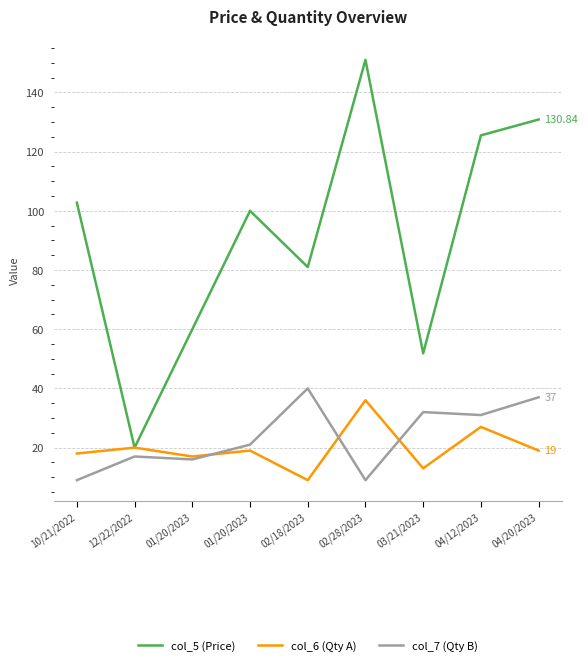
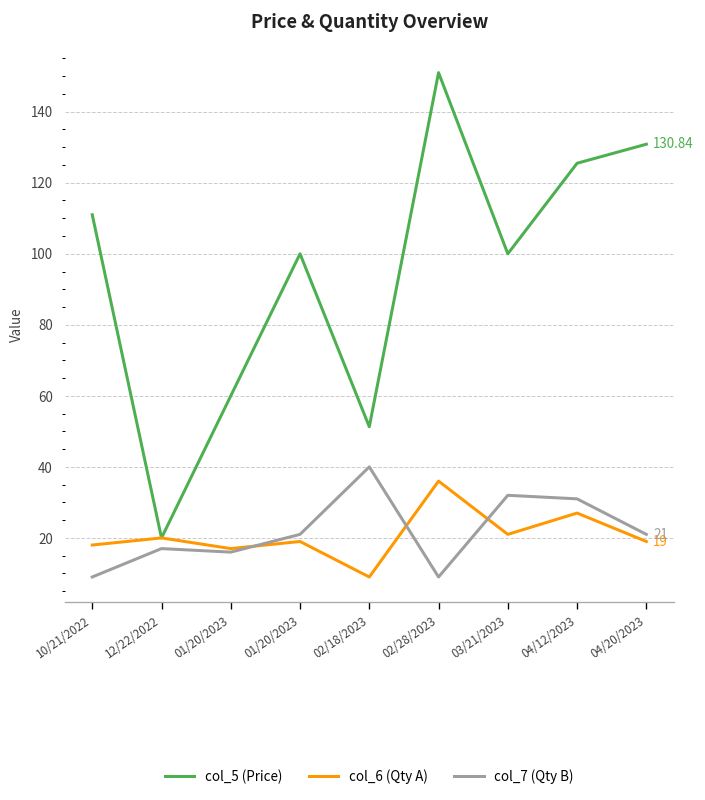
  {
    "col_5 (Price)": {
-     "10/21/2022": 103,
-     "02/18/2023": 81,
+     "10/21/2022": 111,
+     "02/18/2023": 51,
      "02/28/2023": 151,
-     "03/21/2023": 52,
+     "03/21/2023": 100,
      "04/12/2023": 125
    },
    "col_6 (Qty A)": {
      "10/21/2022": 18,
      "02/18/2023": 9,
      "02/28/2023": 36,
-     "03/21/2023": 13,
+     "03/21/2023": 21,
      "04/12/2023": 27
    },
    "col_7 (Qty B)": {
-     "04/20/2023": 37
+     "04/20/2023": 21
    }
  }
